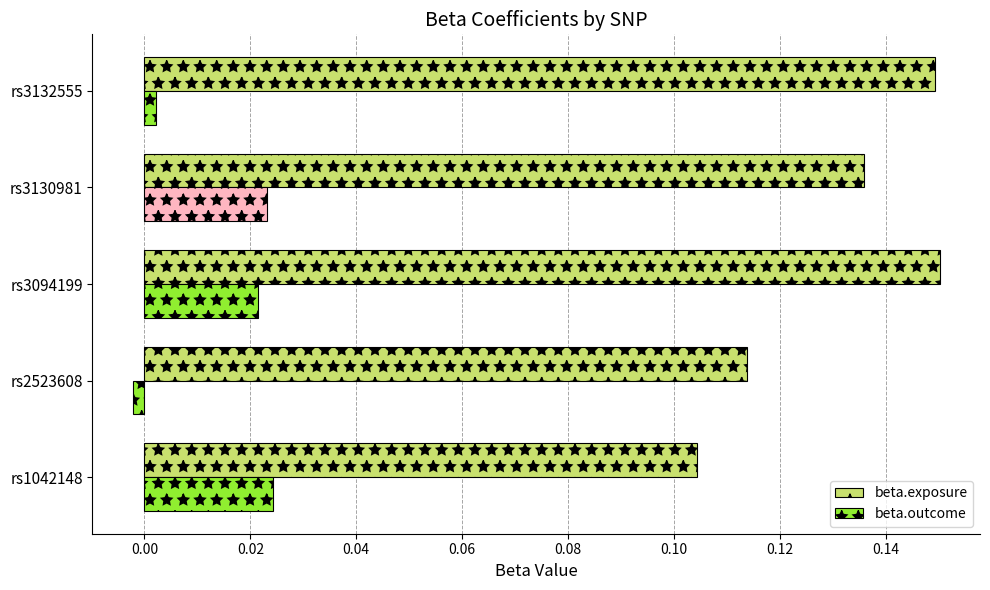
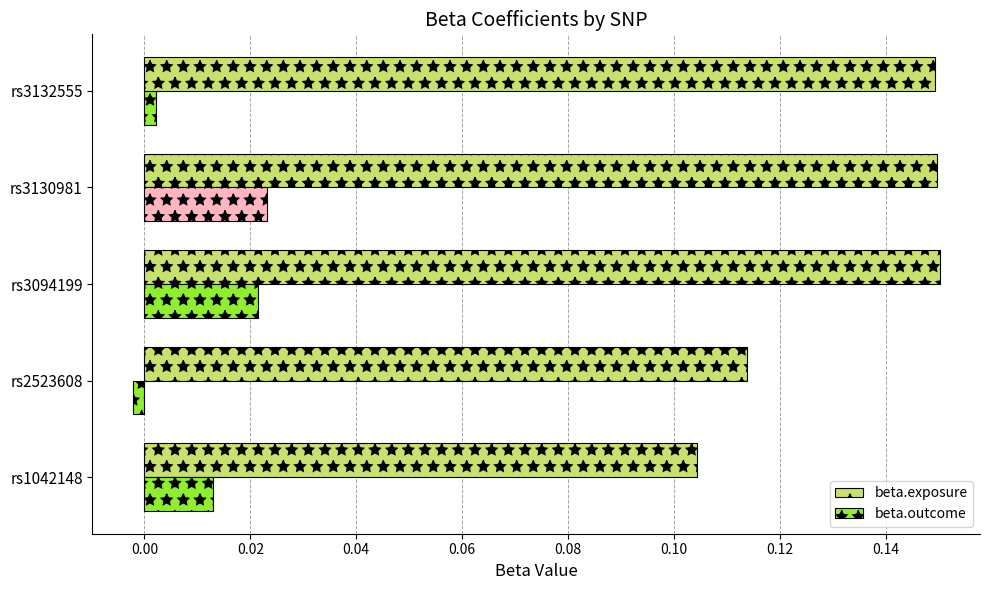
  {
    "beta.exposure": {
      "rs3132555": 0.149,
-     "rs3130981": 0.136,
+     "rs3130981": 0.150,
      "rs3094199": 0.150,
      "rs2523608": 0.114,
      "rs1042148": 0.104
    },
    "beta.outcome": {
      "rs3132555": 0.002,
      "rs3130981": 0.023,
      "rs3094199": 0.021,
      "rs2523608": -0.002,
-     "rs1042148": 0.024
+     "rs1042148": 0.013
    }
  }
